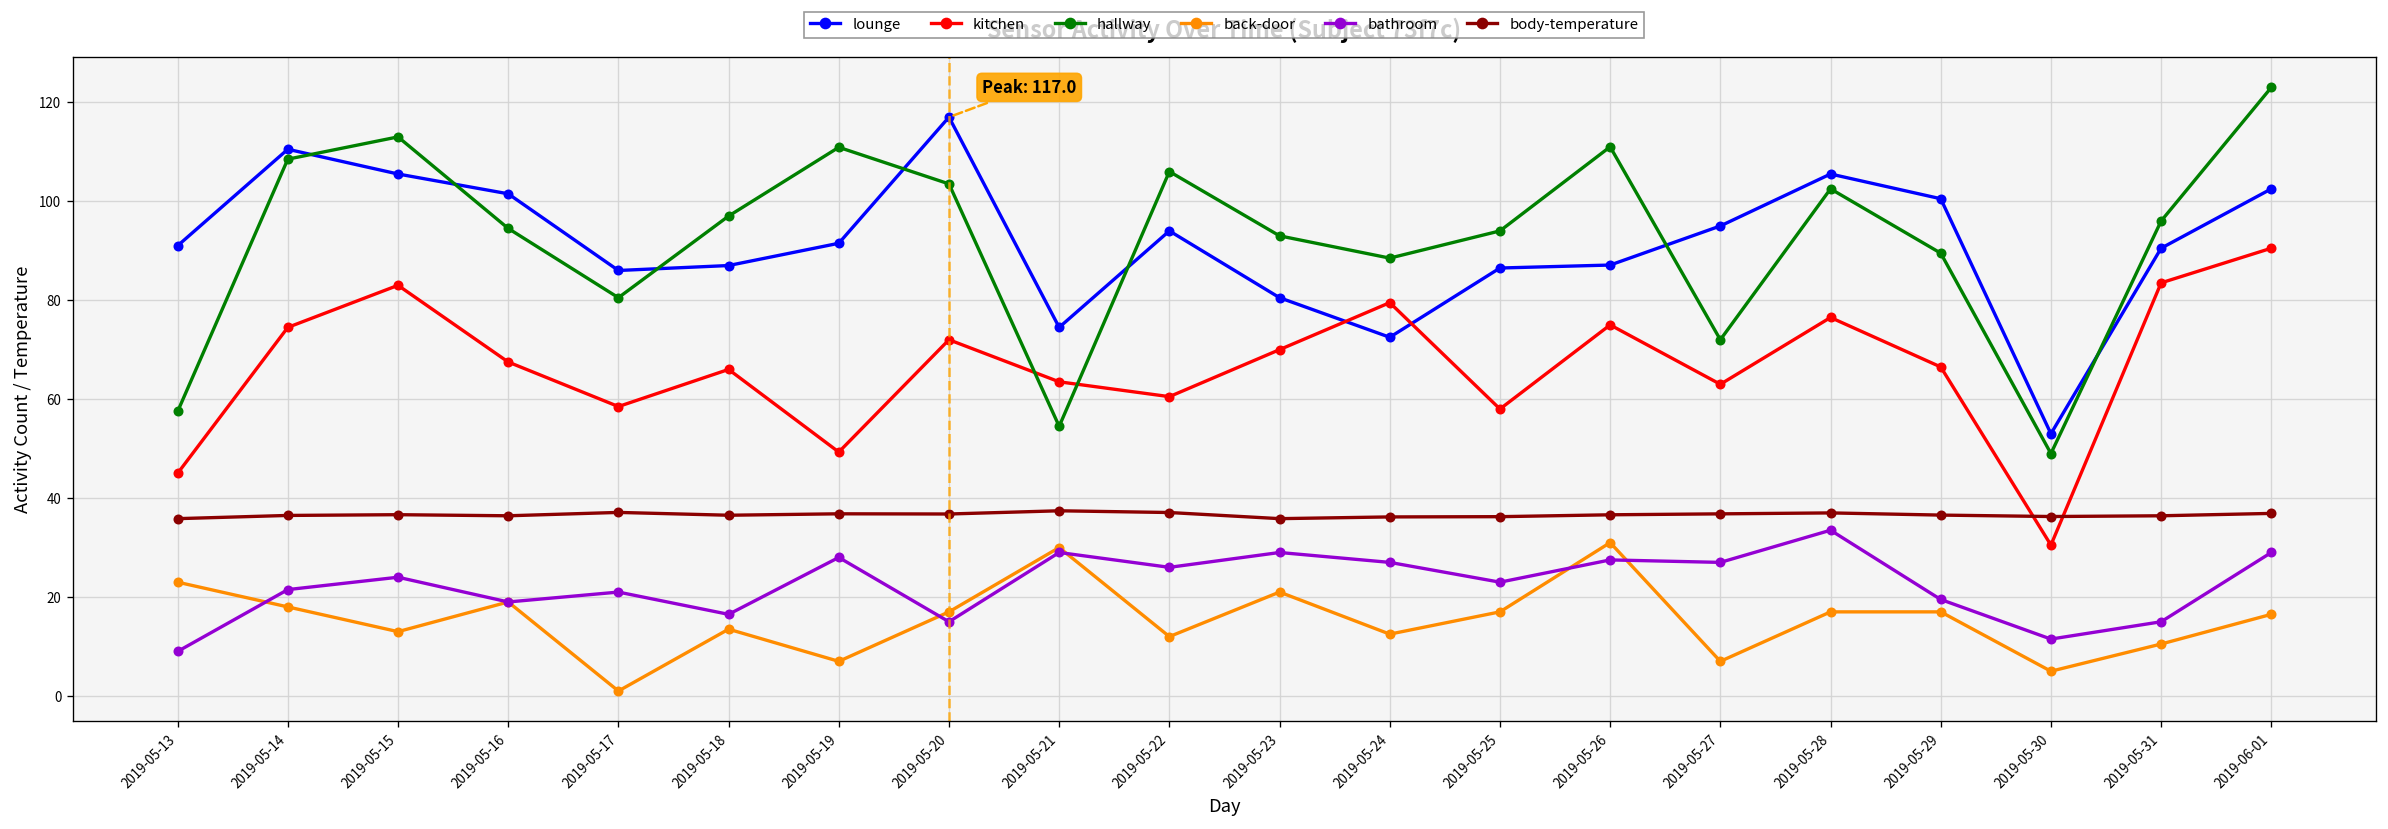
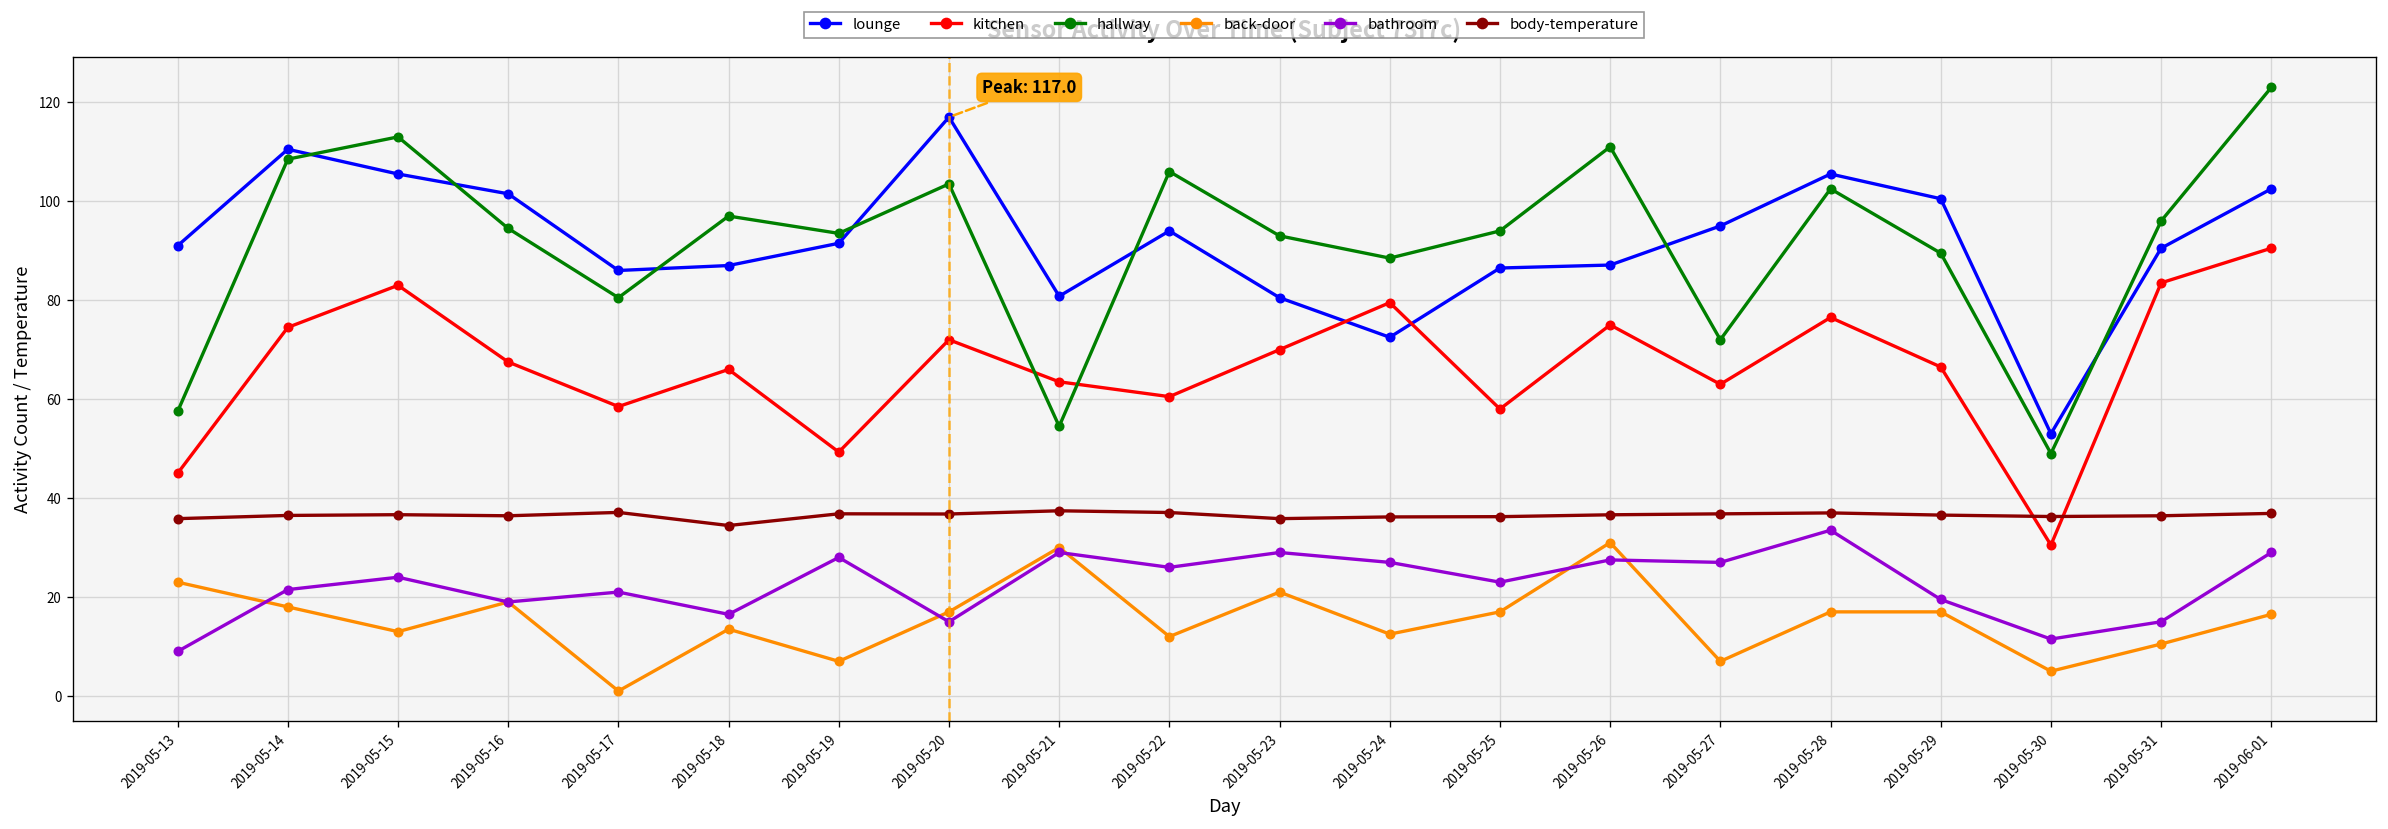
  {
    "lounge": {
      "2019-05-13": 91,
      "2019-05-14": 111,
      "2019-05-15": 106,
      "2019-05-16": 102,
      "2019-05-17": 86,
      "2019-05-18": 87,
      "2019-05-19": 92,
-     "2019-05-21": 75,
+     "2019-05-21": 81,
      "2019-05-22": 94,
      "2019-05-23": 81,
      "2019-05-24": 73,
      "2019-05-25": 87,
      "2019-05-26": 87,
      "2019-05-27": 95,
      "2019-05-28": 106,
      "2019-05-29": 101,
      "2019-05-30": 53,
      "2019-05-31": 91,
      "2019-06-01": 103
    },
    "kitchen": {
      "2019-05-13": 45,
      "2019-05-14": 75,
      "2019-05-15": 83,
      "2019-05-16": 68,
      "2019-05-17": 59,
      "2019-05-18": 66,
      "2019-05-19": 49,
      "2019-05-20": 72,
      "2019-05-21": 64,
      "2019-05-22": 61,
      "2019-05-23": 70,
      "2019-05-24": 80,
      "2019-05-25": 58,
      "2019-05-26": 75,
      "2019-05-27": 63,
      "2019-05-28": 77,
      "2019-05-29": 67,
      "2019-05-30": 31,
      "2019-05-31": 84,
      "2019-06-01": 91
    },
    "hallway": {
      "2019-05-13": 58,
      "2019-05-14": 109,
      "2019-05-15": 113,
      "2019-05-16": 95,
      "2019-05-17": 81,
      "2019-05-18": 97,
-     "2019-05-19": 111,
+     "2019-05-19": 94,
      "2019-05-20": 104,
      "2019-05-21": 55,
      "2019-05-22": 106,
      "2019-05-23": 93,
      "2019-05-24": 89,
      "2019-05-25": 94,
      "2019-05-26": 111,
      "2019-05-27": 72,
      "2019-05-28": 103,
      "2019-05-29": 90,
      "2019-05-30": 49,
      "2019-05-31": 96,
      "2019-06-01": 123
    },
    "back-door": {
      "2019-05-13": 23,
      "2019-05-14": 18,
      "2019-05-15": 13,
      "2019-05-17": 1,
      "2019-05-18": 14,
      "2019-05-19": 7,
      "2019-05-20": 17,
      "2019-05-21": 30,
      "2019-05-22": 12,
      "2019-05-23": 21,
      "2019-05-24": 13,
      "2019-05-25": 17,
      "2019-05-26": 31,
      "2019-05-27": 7,
      "2019-05-28": 17,
      "2019-05-29": 17,
      "2019-05-30": 5,
      "2019-05-31": 11,
      "2019-06-01": 17
    },
    "bathroom": {
      "2019-05-13": 9,
      "2019-05-14": 22,
      "2019-05-15": 24,
      "2019-05-17": 21,
      "2019-05-18": 17,
      "2019-05-19": 28,
      "2019-05-20": 15,
      "2019-05-21": 29,
      "2019-05-22": 26,
      "2019-05-23": 29,
      "2019-05-24": 27,
      "2019-05-25": 23,
      "2019-05-26": 28,
      "2019-05-27": 27,
      "2019-05-28": 34,
      "2019-05-29": 20,
      "2019-05-30": 12,
      "2019-05-31": 15,
      "2019-06-01": 29
    },
    "body-temperature": {
      "2019-05-13": 36,
      "2019-05-14": 36,
      "2019-05-15": 37,
      "2019-05-16": 36,
      "2019-05-17": 37,
-     "2019-05-18": 37,
+     "2019-05-18": 34,
      "2019-05-19": 37,
      "2019-05-20": 37,
      "2019-05-21": 37,
      "2019-05-22": 37,
      "2019-05-23": 36,
      "2019-05-24": 36,
      "2019-05-25": 36,
      "2019-05-26": 37,
      "2019-05-27": 37,
      "2019-05-28": 37,
      "2019-05-29": 37,
      "2019-05-30": 36,
      "2019-05-31": 36,
      "2019-06-01": 37
    }
  }
